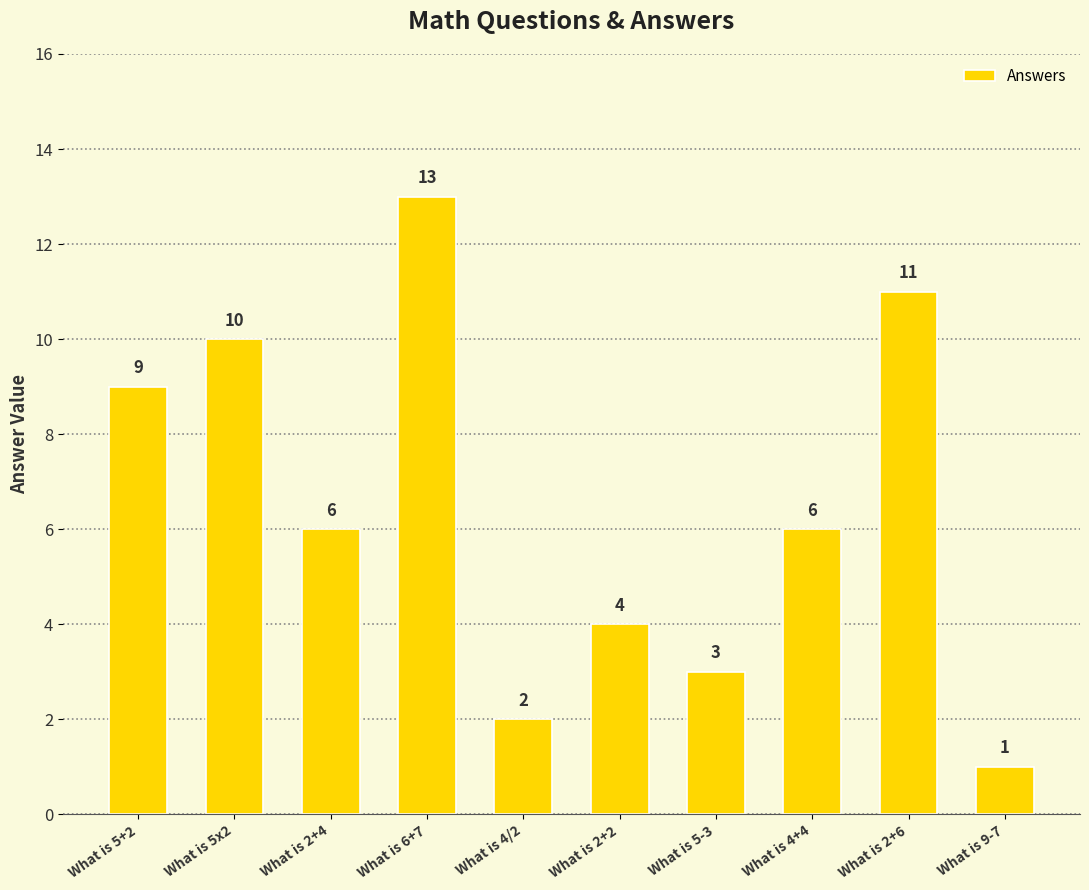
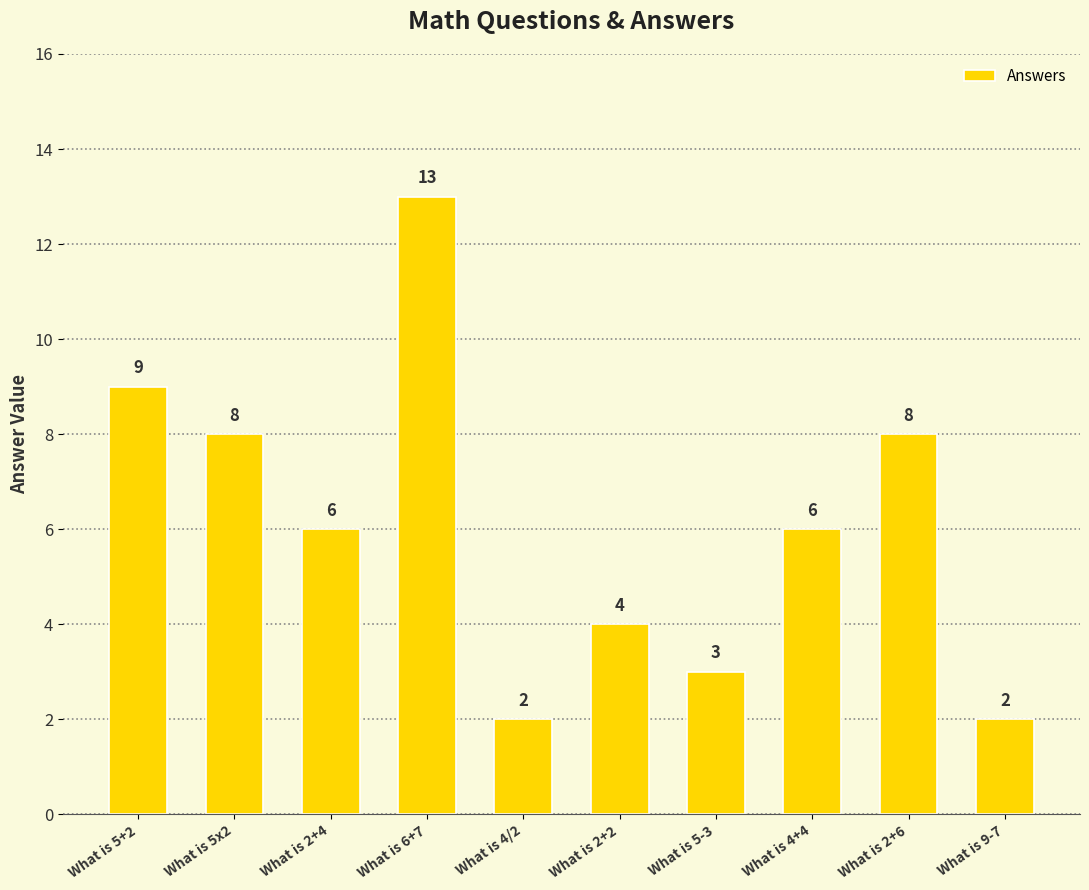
  {
    "What is 5+2": 9,
-   "What is 5x2": 10,
+   "What is 5x2": 8,
    "What is 2+4": 6,
    "What is 6+7": 13,
    "What is 4/2": 2,
    "What is 2+2": 4,
    "What is 5-3": 3,
    "What is 4+4": 6,
-   "What is 2+6": 11,
-   "What is 9-7": 1
+   "What is 2+6": 8,
+   "What is 9-7": 2
  }
